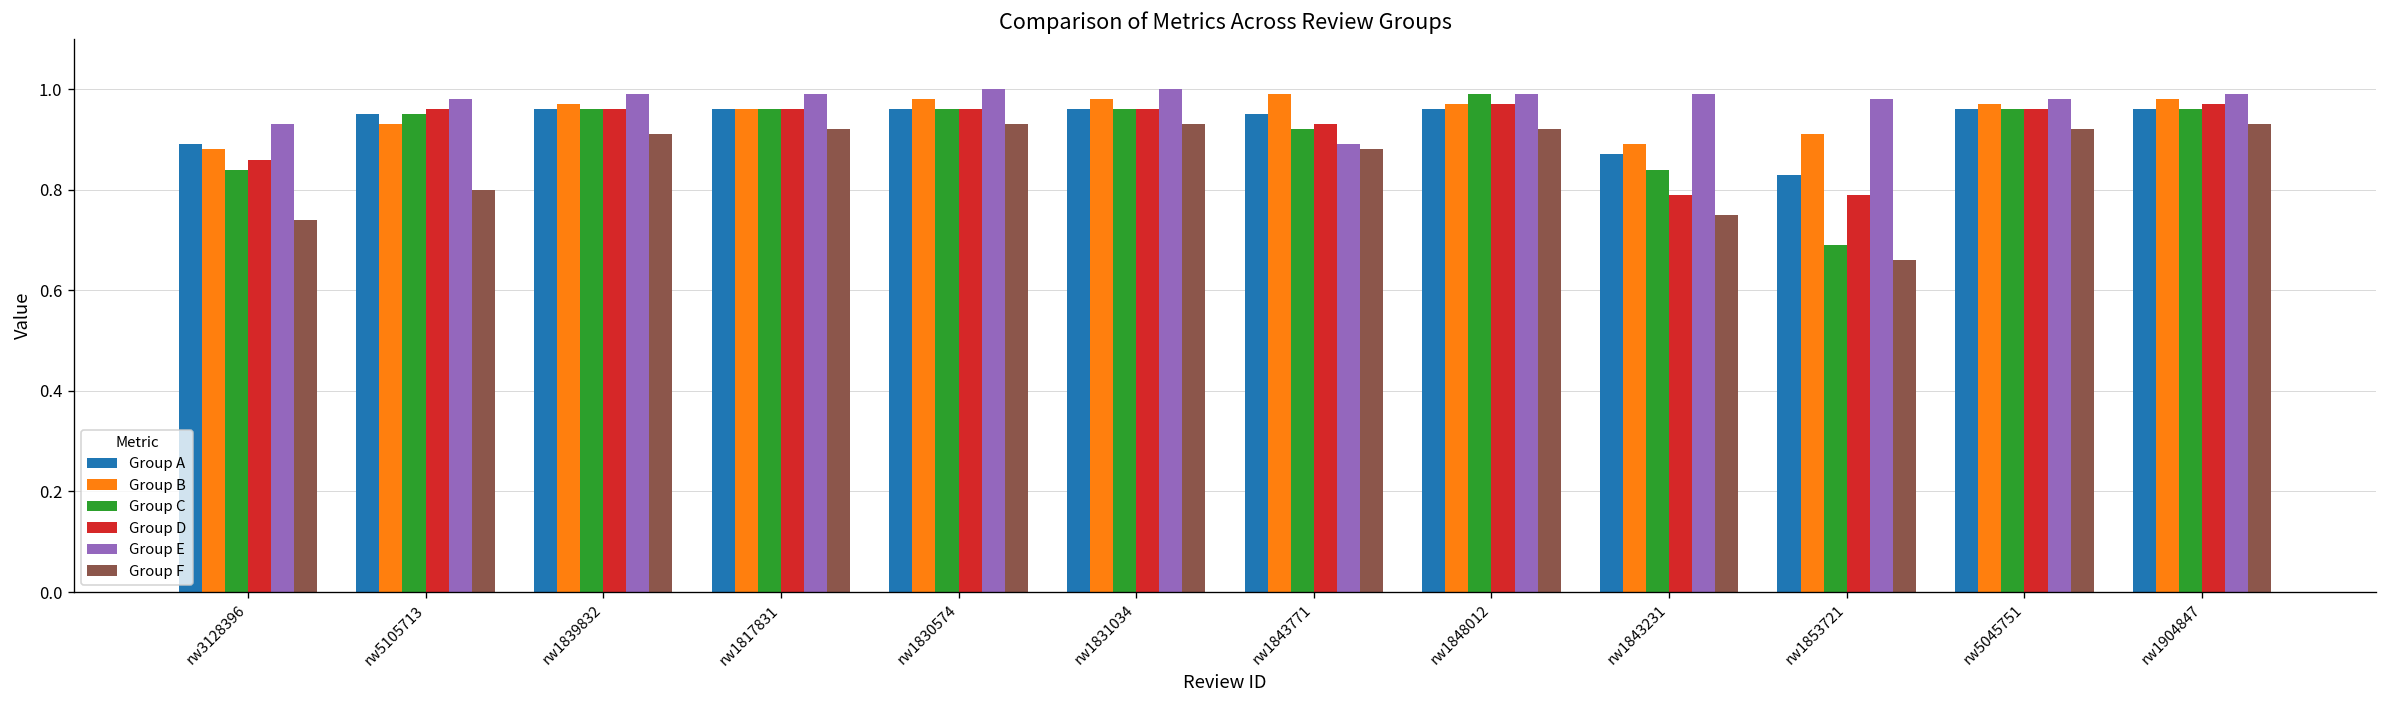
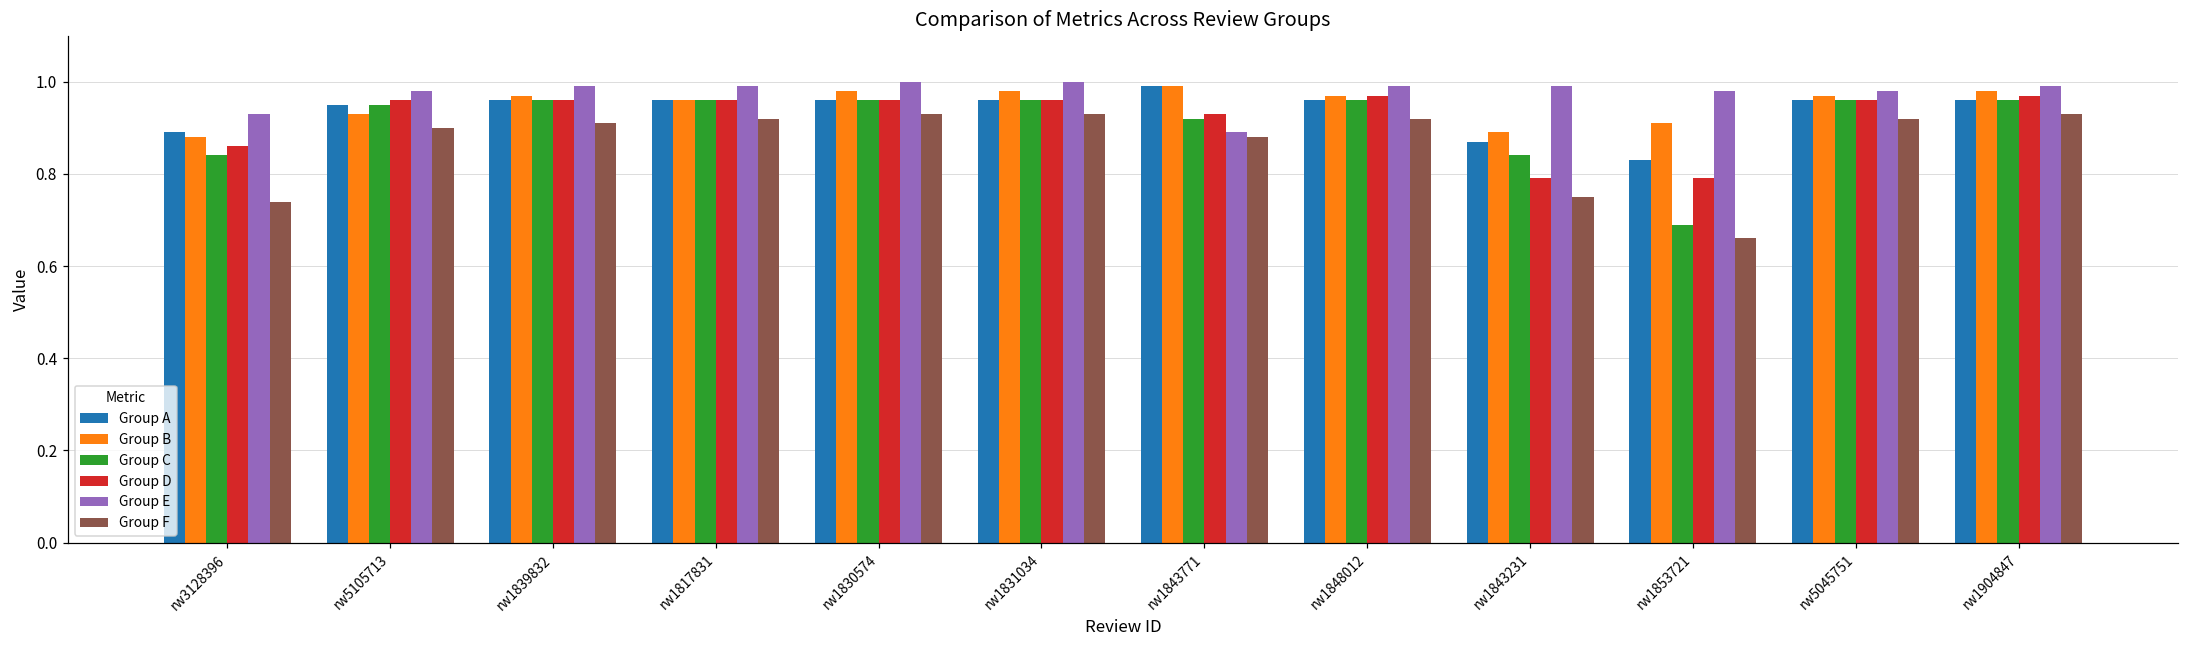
  {
    "Group A": {
      "rw3128396": 0.89,
      "rw5105713": 0.95,
      "rw1839832": 0.96,
      "rw1817831": 0.96,
      "rw1830574": 0.96,
      "rw1831034": 0.96,
-     "rw1843771": 0.95,
+     "rw1843771": 0.99,
      "rw1848012": 0.96,
      "rw1843231": 0.87,
      "rw1853721": 0.83,
      "rw5045751": 0.96,
      "rw1904847": 0.96
    },
    "Group B": {
      "rw3128396": 0.88,
      "rw5105713": 0.93,
      "rw1839832": 0.97,
      "rw1817831": 0.96,
      "rw1830574": 0.98,
      "rw1831034": 0.98,
      "rw1843771": 0.99,
      "rw1848012": 0.97,
      "rw1843231": 0.89,
      "rw1853721": 0.91,
      "rw5045751": 0.97,
      "rw1904847": 0.98
    },
    "Group C": {
      "rw3128396": 0.84,
      "rw5105713": 0.95,
      "rw1839832": 0.96,
      "rw1817831": 0.96,
      "rw1830574": 0.96,
      "rw1831034": 0.96,
      "rw1843771": 0.92,
-     "rw1848012": 0.99,
+     "rw1848012": 0.96,
      "rw1843231": 0.84,
      "rw1853721": 0.69,
      "rw5045751": 0.96,
      "rw1904847": 0.96
    },
    "Group D": {
      "rw3128396": 0.86,
      "rw5105713": 0.96,
      "rw1839832": 0.96,
      "rw1817831": 0.96,
      "rw1830574": 0.96,
      "rw1831034": 0.96,
      "rw1843771": 0.93,
      "rw1848012": 0.97,
      "rw1843231": 0.79,
      "rw1853721": 0.79,
      "rw5045751": 0.96,
      "rw1904847": 0.97
    },
    "Group E": {
      "rw3128396": 0.93,
      "rw5105713": 0.98,
      "rw1839832": 0.99,
      "rw1817831": 0.99,
      "rw1830574": 1.00,
      "rw1831034": 1.00,
      "rw1843771": 0.89,
      "rw1848012": 0.99,
      "rw1843231": 0.99,
      "rw1853721": 0.98,
      "rw5045751": 0.98,
      "rw1904847": 0.99
    },
    "Group F": {
      "rw3128396": 0.74,
-     "rw5105713": 0.8,
+     "rw5105713": 0.9,
      "rw1839832": 0.91,
      "rw1817831": 0.92,
      "rw1830574": 0.93,
      "rw1831034": 0.93,
      "rw1843771": 0.88,
      "rw1848012": 0.92,
      "rw1843231": 0.75,
      "rw1853721": 0.66,
      "rw5045751": 0.92,
      "rw1904847": 0.93
    }
  }
